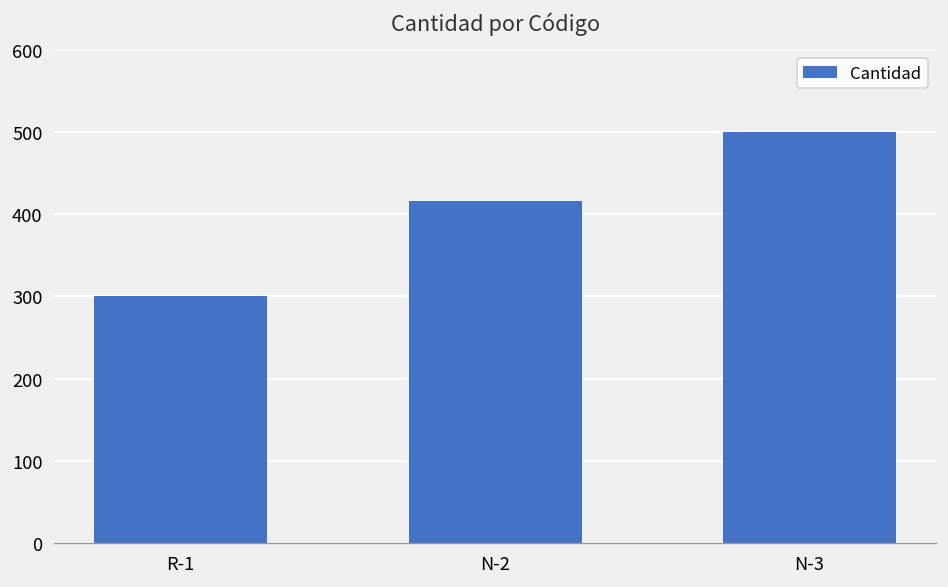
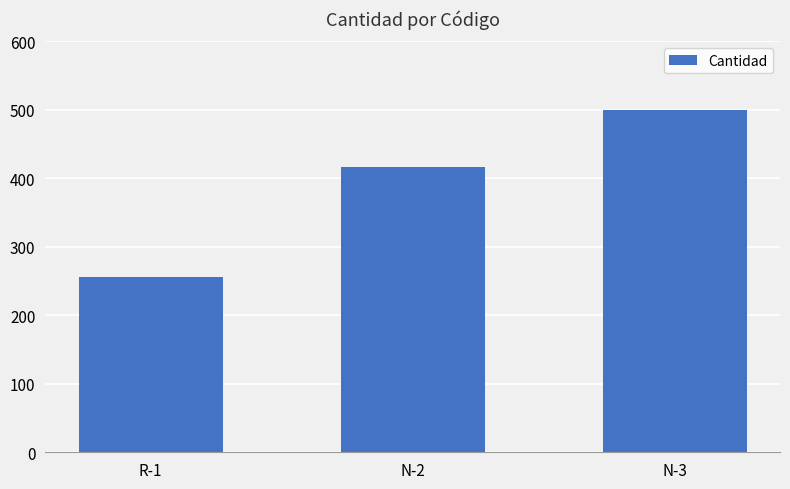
  {
-   "R-1": 300,
+   "R-1": 260,
    "N-2": 420,
    "N-3": 500
  }
